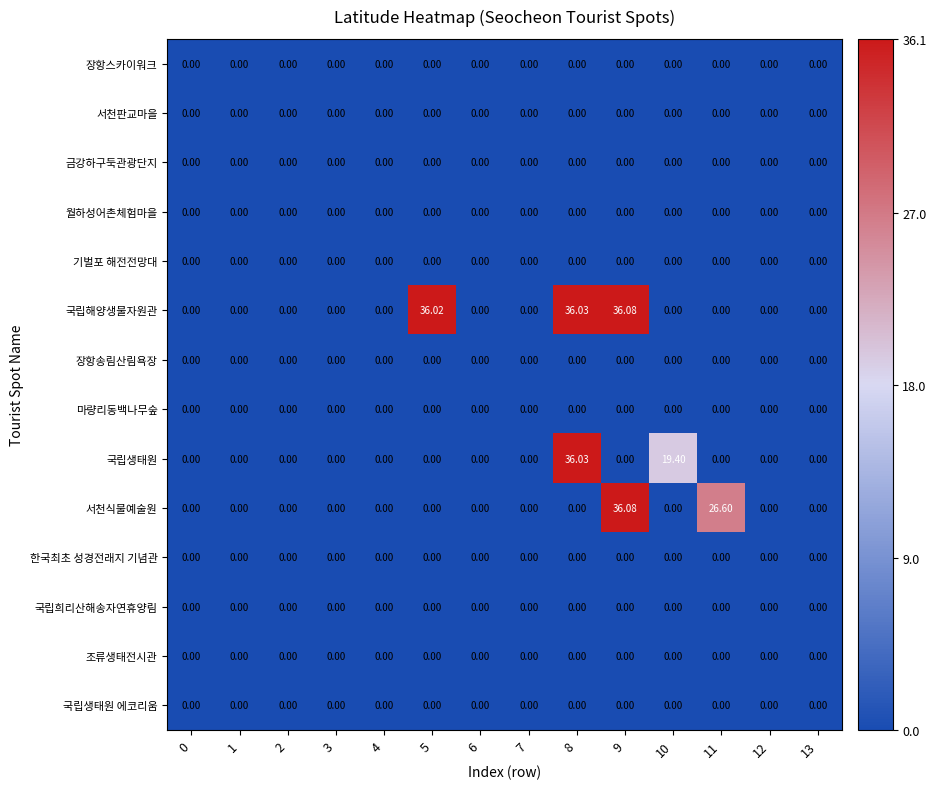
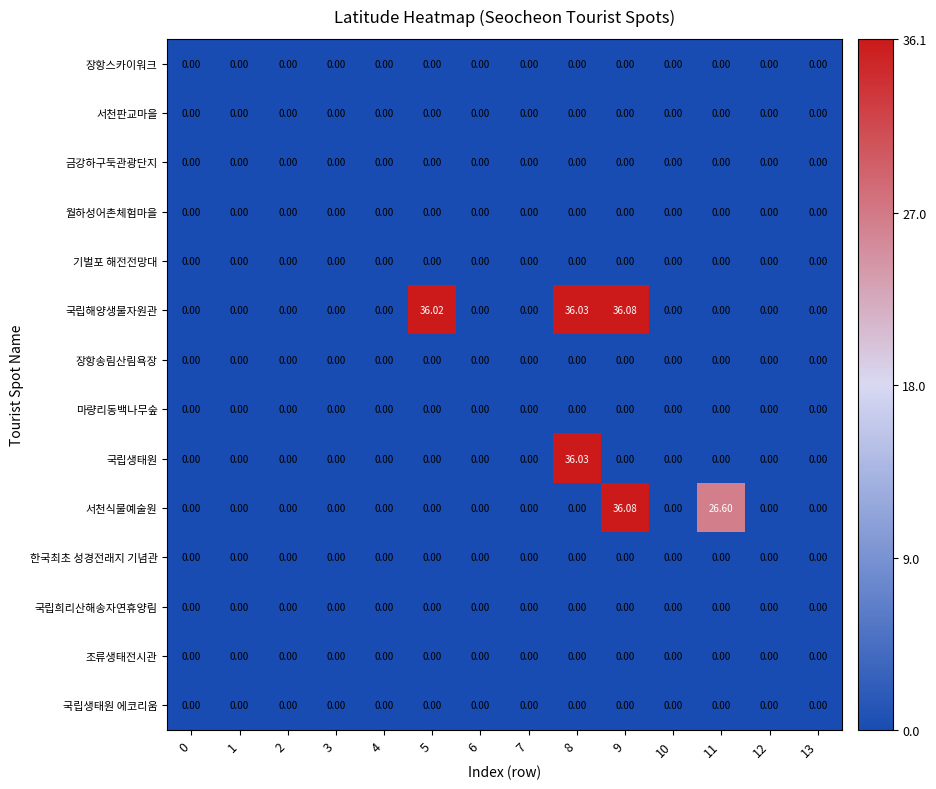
  {
    "장항스카이워크": {
      "0": 0.00,
      "1": 0.00,
      "2": 0.00,
      "3": 0.00,
      "4": 0.00,
      "5": 0.00,
      "6": 0.00,
      "7": 0.00,
      "8": 0.00,
      "9": 0.00,
      "10": 0.00,
      "11": 0.00,
      "12": 0.00,
      "13": 0.00
    },
    "서천판교마을": {
      "0": 0.00,
      "1": 0.00,
      "2": 0.00,
      "3": 0.00,
      "4": 0.00,
      "5": 0.00,
      "6": 0.00,
      "7": 0.00,
      "8": 0.00,
      "9": 0.00,
      "10": 0.00,
      "11": 0.00,
      "12": 0.00,
      "13": 0.00
    },
    "금강하구둑관광단지": {
      "0": 0.00,
      "1": 0.00,
      "2": 0.00,
      "3": 0.00,
      "4": 0.00,
      "5": 0.00,
      "6": 0.00,
      "7": 0.00,
      "8": 0.00,
      "9": 0.00,
      "10": 0.00,
      "11": 0.00,
      "12": 0.00,
      "13": 0.00
    },
    "월하성어촌체험마을": {
      "0": 0.00,
      "1": 0.00,
      "2": 0.00,
      "3": 0.00,
      "4": 0.00,
      "5": 0.00,
      "6": 0.00,
      "7": 0.00,
      "8": 0.00,
      "9": 0.00,
      "10": 0.00,
      "11": 0.00,
      "12": 0.00,
      "13": 0.00
    },
    "기벌포 해전전망대": {
      "0": 0.00,
      "1": 0.00,
      "2": 0.00,
      "3": 0.00,
      "4": 0.00,
      "5": 0.00,
      "6": 0.00,
      "7": 0.00,
      "8": 0.00,
      "9": 0.00,
      "10": 0.00,
      "11": 0.00,
      "12": 0.00,
      "13": 0.00
    },
    "국립해양생물자원관": {
      "0": 0.00,
      "1": 0.00,
      "2": 0.00,
      "3": 0.00,
      "4": 0.00,
      "5": 36.02,
      "6": 0.00,
      "7": 0.00,
      "8": 36.03,
      "9": 36.08,
      "10": 0.00,
      "11": 0.00,
      "12": 0.00,
      "13": 0.00
    },
    "장항송림산림욕장": {
      "0": 0.00,
      "1": 0.00,
      "2": 0.00,
      "3": 0.00,
      "4": 0.00,
      "5": 0.00,
      "6": 0.00,
      "7": 0.00,
      "8": 0.00,
      "9": 0.00,
      "10": 0.00,
      "11": 0.00,
      "12": 0.00,
      "13": 0.00
    },
    "마량리동백나무숲": {
      "0": 0.00,
      "1": 0.00,
      "2": 0.00,
      "3": 0.00,
      "4": 0.00,
      "5": 0.00,
      "6": 0.00,
      "7": 0.00,
      "8": 0.00,
      "9": 0.00,
      "10": 0.00,
      "11": 0.00,
      "12": 0.00,
      "13": 0.00
    },
    "국립생태원": {
      "0": 0.00,
      "1": 0.00,
      "2": 0.00,
      "3": 0.00,
      "4": 0.00,
      "5": 0.00,
      "6": 0.00,
      "7": 0.00,
      "8": 36.03,
      "9": 0.00,
-     "10": 19.40,
+     "10": 0.00,
      "11": 0.00,
      "12": 0.00,
      "13": 0.00
    },
    "서천식물예술원": {
      "0": 0.00,
      "1": 0.00,
      "2": 0.00,
      "3": 0.00,
      "4": 0.00,
      "5": 0.00,
      "6": 0.00,
      "7": 0.00,
      "8": 0.00,
      "9": 36.08,
      "10": 0.00,
      "11": 26.60,
      "12": 0.00,
      "13": 0.00
    },
    "한국최초 성경전래지 기념관": {
      "0": 0.00,
      "1": 0.00,
      "2": 0.00,
      "3": 0.00,
      "4": 0.00,
      "5": 0.00,
      "6": 0.00,
      "7": 0.00,
      "8": 0.00,
      "9": 0.00,
      "10": 0.00,
      "11": 0.00,
      "12": 0.00,
      "13": 0.00
    },
    "국립희리산해송자연휴양림": {
      "0": 0.00,
      "1": 0.00,
      "2": 0.00,
      "3": 0.00,
      "4": 0.00,
      "5": 0.00,
      "6": 0.00,
      "7": 0.00,
      "8": 0.00,
      "9": 0.00,
      "10": 0.00,
      "11": 0.00,
      "12": 0.00,
      "13": 0.00
    },
    "조류생태전시관": {
      "0": 0.00,
      "1": 0.00,
      "2": 0.00,
      "3": 0.00,
      "4": 0.00,
      "5": 0.00,
      "6": 0.00,
      "7": 0.00,
      "8": 0.00,
      "9": 0.00,
      "10": 0.00,
      "11": 0.00,
      "12": 0.00,
      "13": 0.00
    },
    "국립생태원 에코리움": {
      "0": 0.00,
      "1": 0.00,
      "2": 0.00,
      "3": 0.00,
      "4": 0.00,
      "5": 0.00,
      "6": 0.00,
      "7": 0.00,
      "8": 0.00,
      "9": 0.00,
      "10": 0.00,
      "11": 0.00,
      "12": 0.00,
      "13": 0.00
    }
  }
